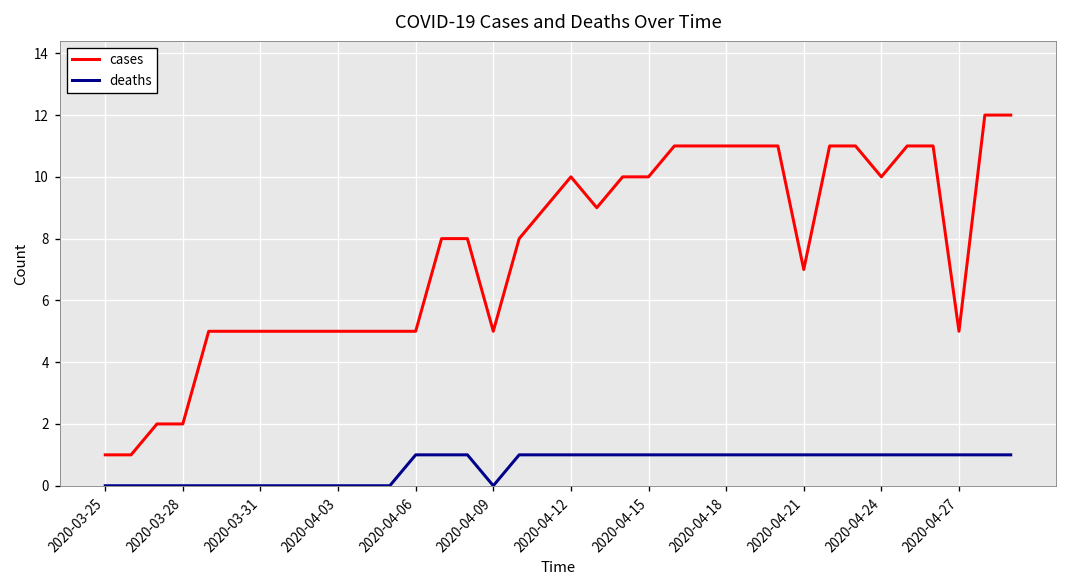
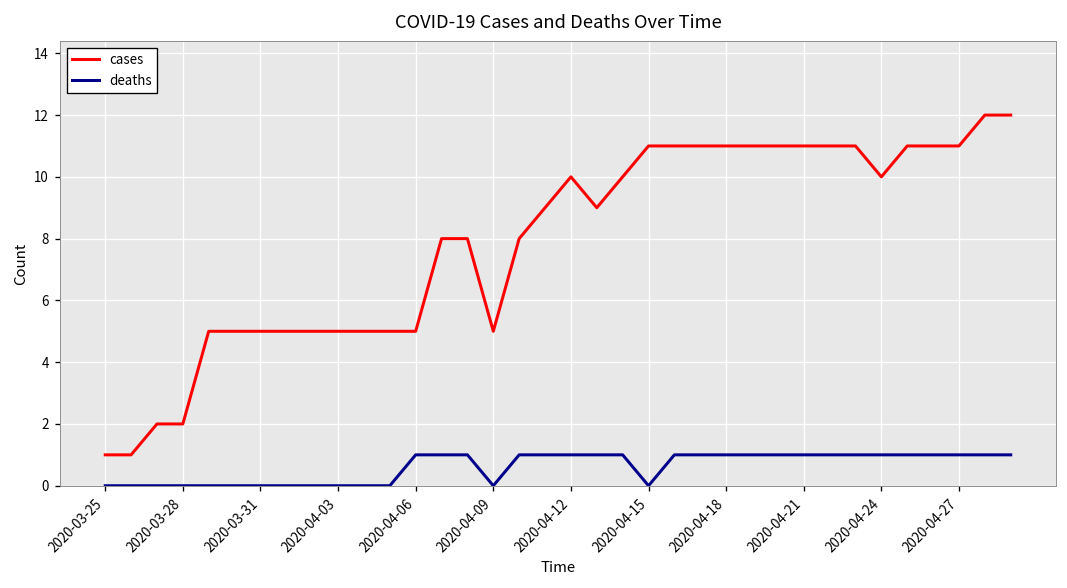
  {
    "cases": {
      "2020-03-25": 1,
      "2020-03-28": 2,
      "2020-03-31": 5,
      "2020-04-03": 5,
      "2020-04-06": 5,
      "2020-04-09": 5,
      "2020-04-12": 10,
-     "2020-04-15": 10,
+     "2020-04-15": 11,
      "2020-04-18": 11,
-     "2020-04-21": 7,
+     "2020-04-21": 11,
      "2020-04-24": 10,
-     "2020-04-27": 5
+     "2020-04-27": 11
    },
    "deaths": {
      "2020-03-25": 0,
      "2020-03-28": 0,
      "2020-03-31": 0,
      "2020-04-03": 0,
      "2020-04-06": 1,
      "2020-04-09": 0,
      "2020-04-12": 1,
-     "2020-04-15": 1,
+     "2020-04-15": 0,
      "2020-04-18": 1,
      "2020-04-21": 1,
      "2020-04-24": 1,
      "2020-04-27": 1
    }
  }
